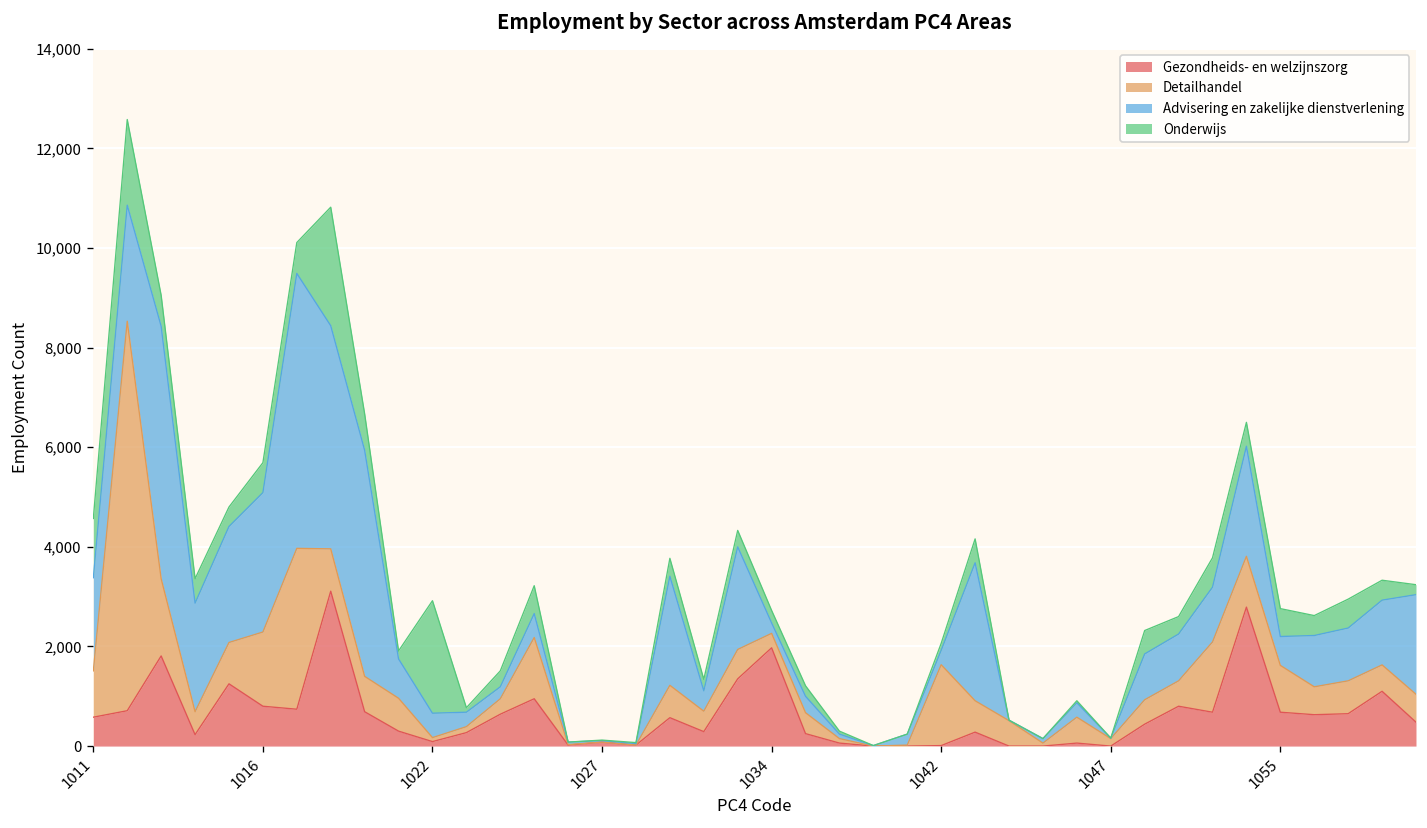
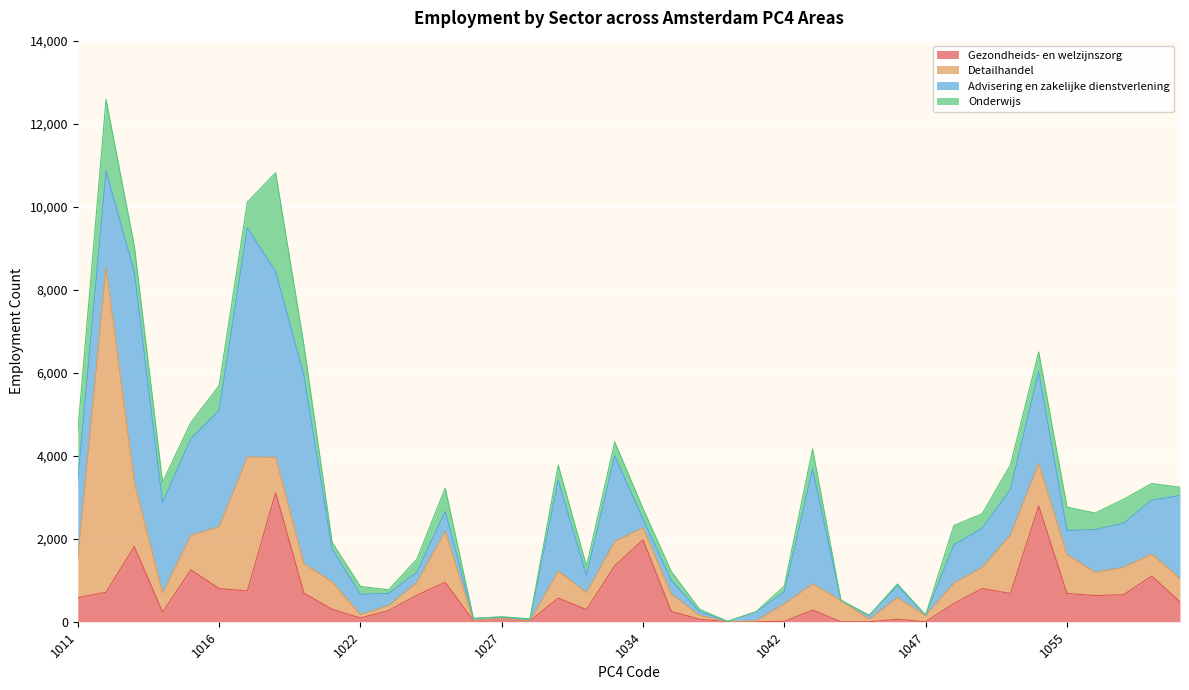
  {
    "Gezondheids- en welzijnszorg": {
      "1011": "600",
      "1016": "800",
      "1022": "100",
      "1034": "2,000",
      "1042": "0",
      "1047": "0",
      "1055": "700"
    },
    "Detailhandel": {
      "1011": "900",
      "1016": "1,500",
      "1022": "100",
      "1034": "300",
-     "1042": "1,600",
+     "1042": "400",
      "1055": "900"
    },
    "Advisering en zakelijke dienstverlening": {
      "1011": "1,900",
      "1016": "2,800",
      "1022": "500",
      "1034": "200",
      "1042": "300",
      "1055": "600"
    },
    "Onderwijs": {
      "1011": "1,200",
      "1016": "600",
-     "1022": "2,300",
+     "1022": "200",
      "1034": "300",
      "1042": "100",
      "1055": "600"
    }
  }
